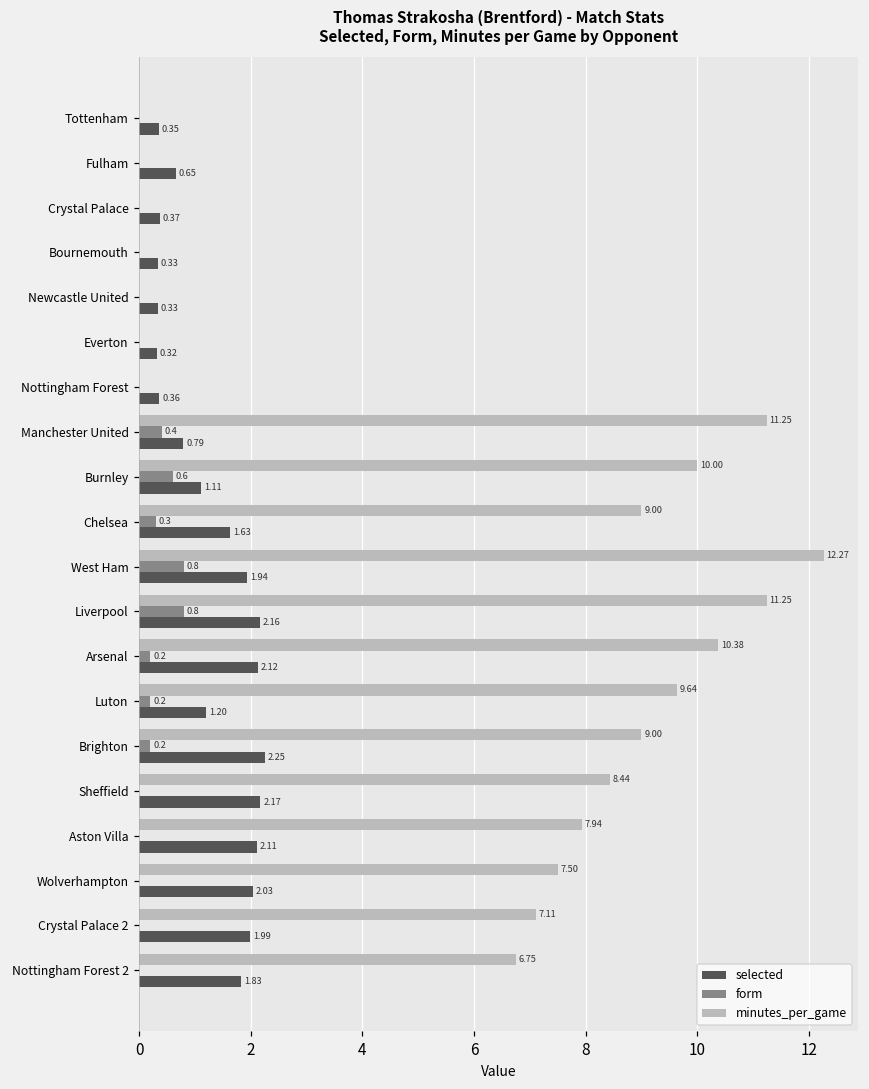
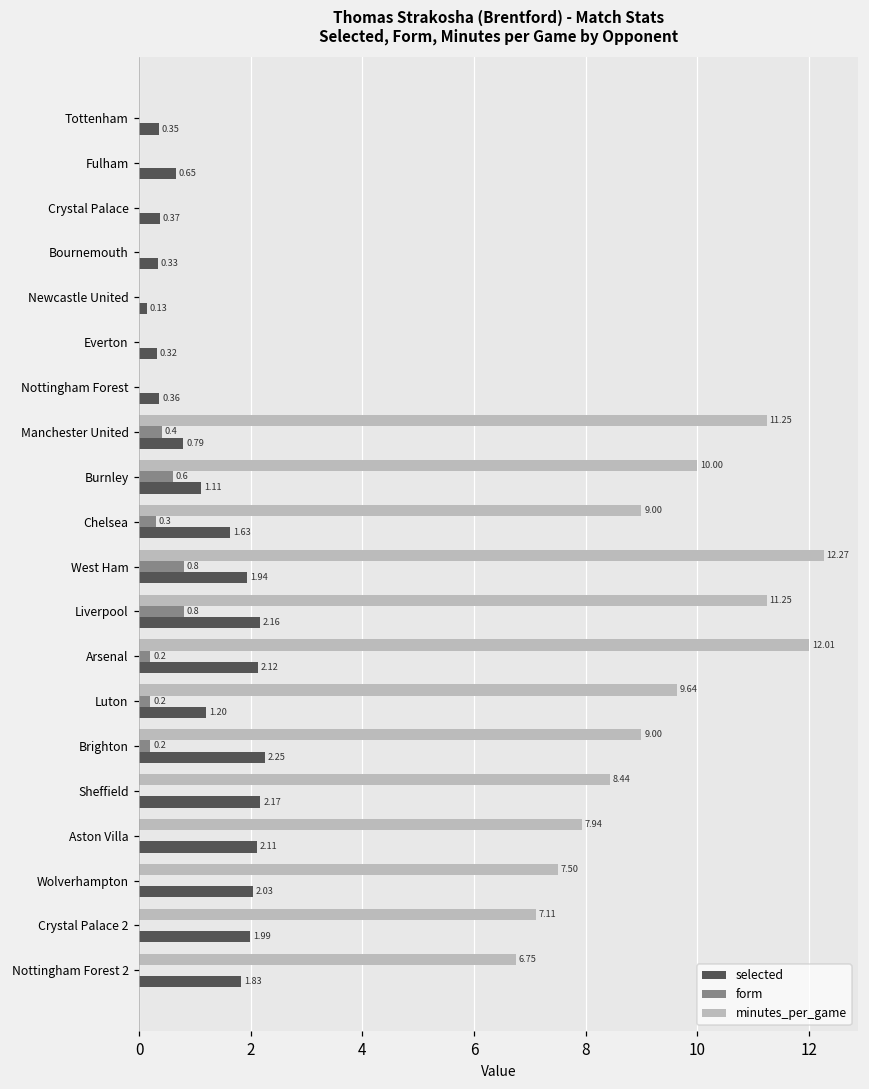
  {
    "selected": {
      "Tottenham": 0.35,
      "Fulham": 0.65,
      "Crystal Palace": 0.37,
      "Bournemouth": 0.33,
-     "Newcastle United": 0.33,
+     "Newcastle United": 0.13,
      "Everton": 0.32,
      "Nottingham Forest": 0.36,
      "Manchester United": 0.79,
      "Burnley": 1.11,
      "Chelsea": 1.63,
      "West Ham": 1.94,
      "Liverpool": 2.16,
      "Arsenal": 2.12,
      "Luton": 1.20,
      "Brighton": 2.25,
      "Sheffield": 2.17,
      "Aston Villa": 2.11,
      "Wolverhampton": 2.03,
      "Crystal Palace 2": 1.99,
      "Nottingham Forest 2": 1.83
    },
    "form": {
      "Manchester United": 0.4,
      "Burnley": 0.6,
      "Chelsea": 0.3,
      "West Ham": 0.8,
      "Liverpool": 0.8,
      "Arsenal": 0.2,
      "Luton": 0.2,
      "Brighton": 0.2
    },
    "minutes_per_game": {
      "Manchester United": 11.25,
      "Burnley": 10.00,
      "Chelsea": 9.00,
      "West Ham": 12.27,
      "Liverpool": 11.25,
-     "Arsenal": 10.38,
+     "Arsenal": 12.01,
      "Luton": 9.64,
      "Brighton": 9.00,
      "Sheffield": 8.44,
      "Aston Villa": 7.94,
      "Wolverhampton": 7.50,
      "Crystal Palace 2": 7.11,
      "Nottingham Forest 2": 6.75
    }
  }
